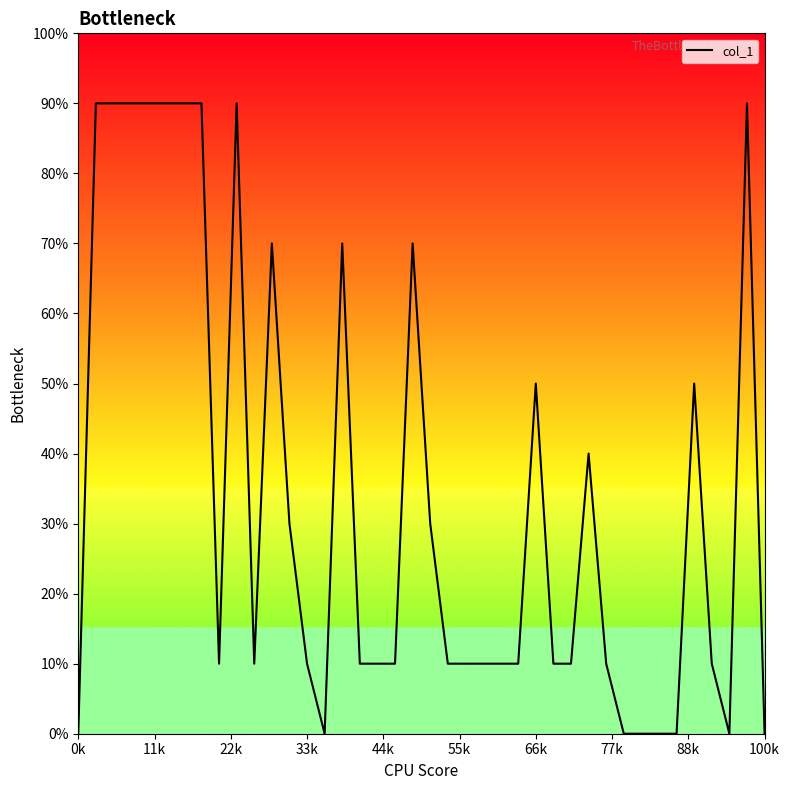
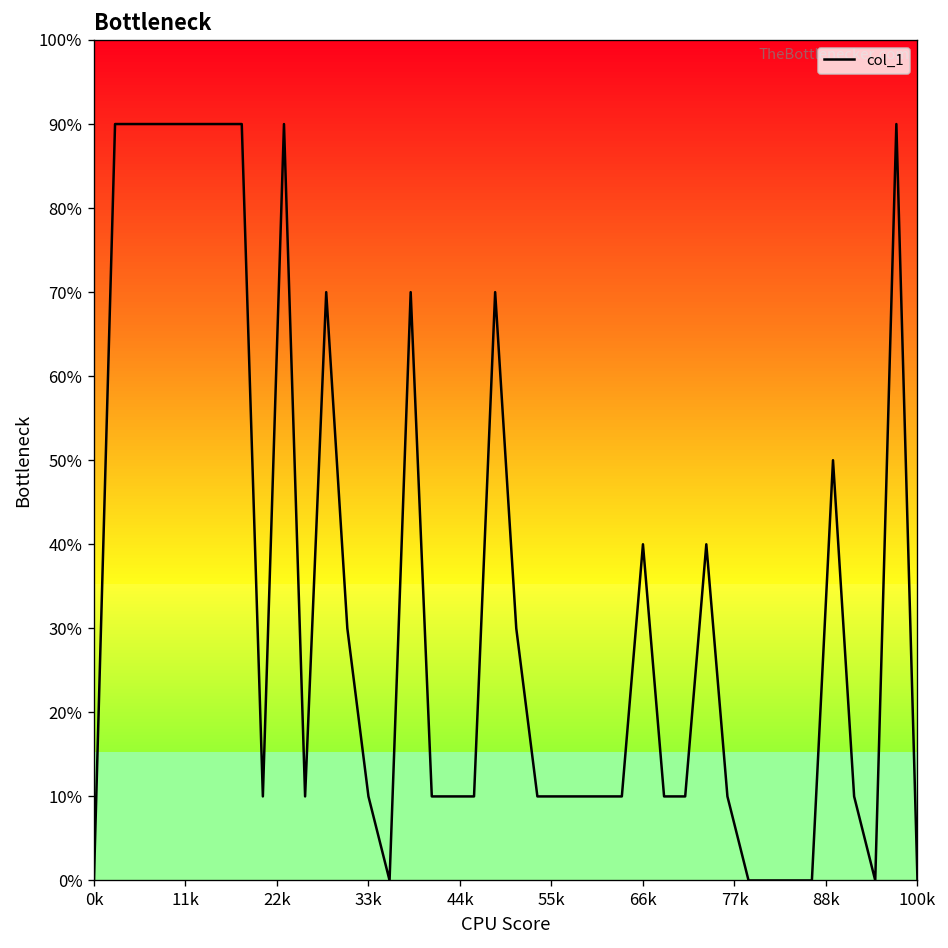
  {
    "0k": "0%",
    "33k": "10%",
-   "66k": "50%",
+   "66k": "40%",
    "100k": "0%"
  }
